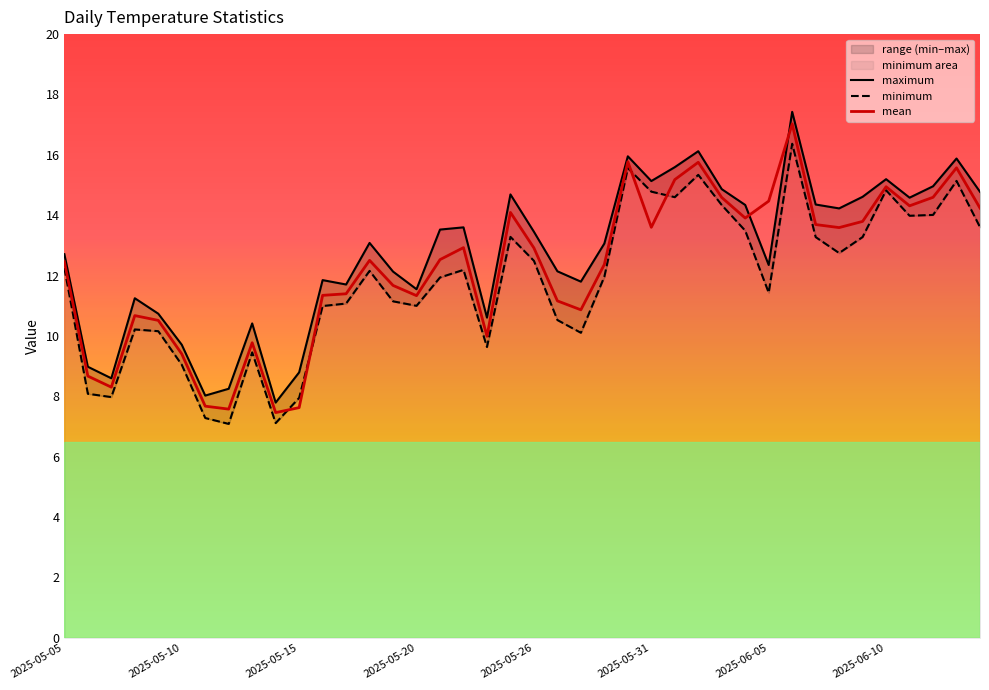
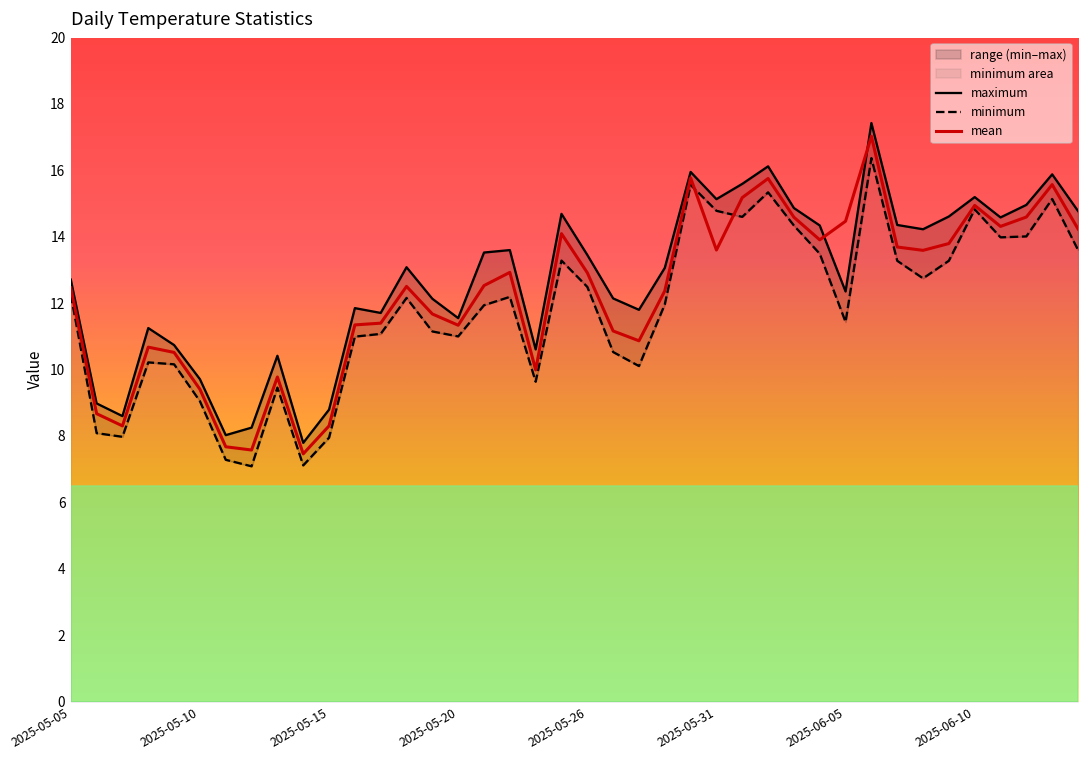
  {
    "mean": {
      "2025-05-05": 12.5,
      "2025-05-10": 9.4,
-     "2025-05-15": 7.6,
+     "2025-05-15": 8.3,
      "2025-05-20": 11.3,
      "2025-05-26": 12.9,
      "2025-05-31": 13.6,
      "2025-06-05": 14.5,
      "2025-06-10": 14.9
    }
  }
